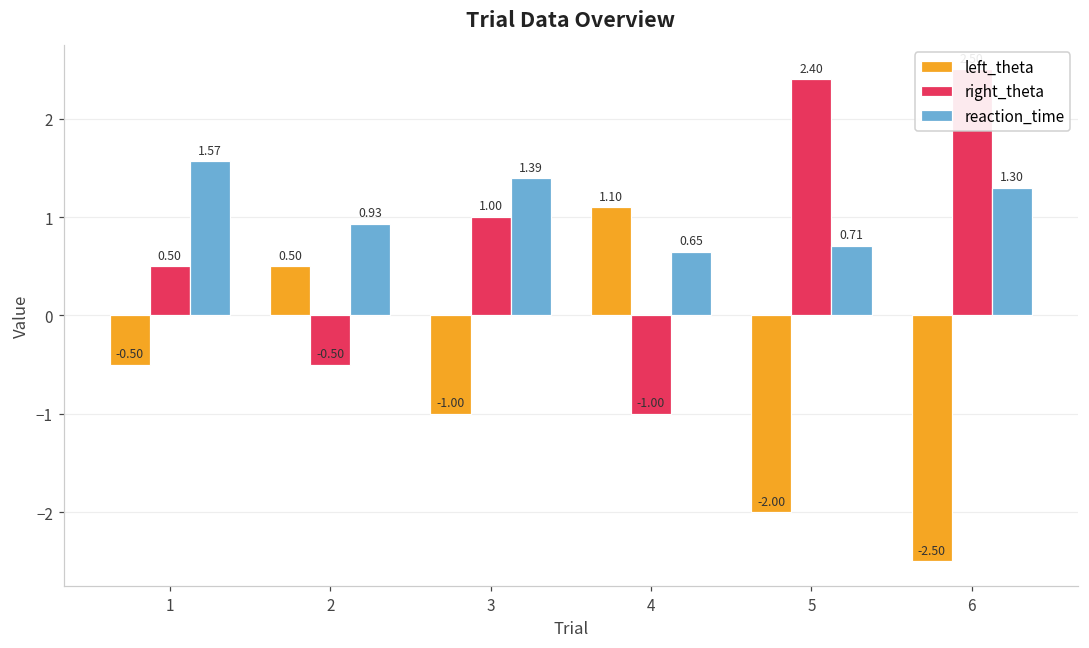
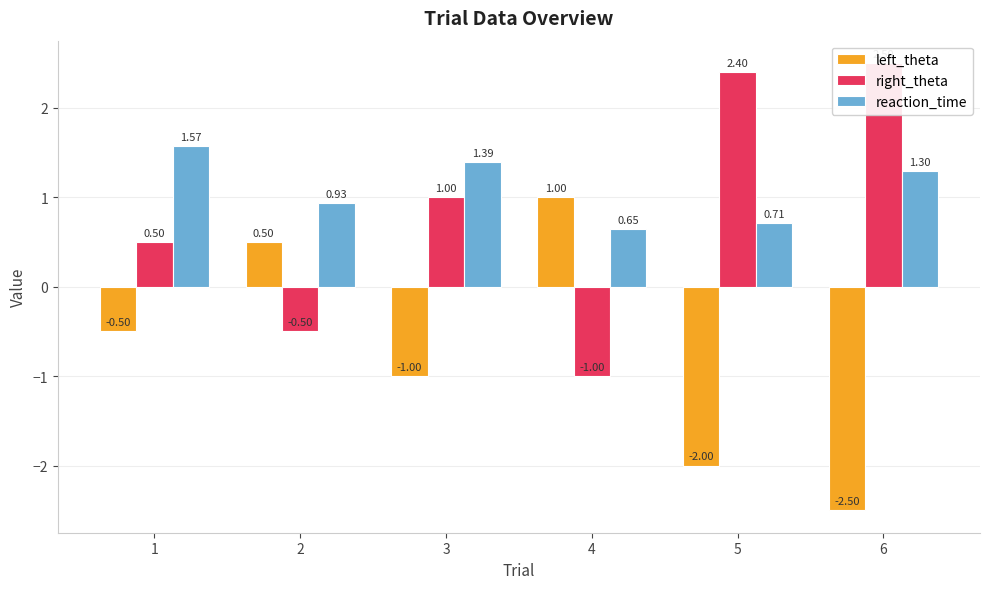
  {
    "left_theta": {
      "1": -0.50,
      "2": 0.50,
      "3": -1.00,
-     "4": 1.10,
+     "4": 1.00,
      "5": -2.00,
      "6": -2.50
    },
    "right_theta": {
      "1": 0.50,
      "2": -0.50,
      "3": 1.00,
      "4": -1.00,
      "5": 2.40
    },
    "reaction_time": {
      "1": 1.57,
      "2": 0.93,
      "3": 1.39,
      "4": 0.65,
      "5": 0.71,
      "6": 1.30
    }
  }
